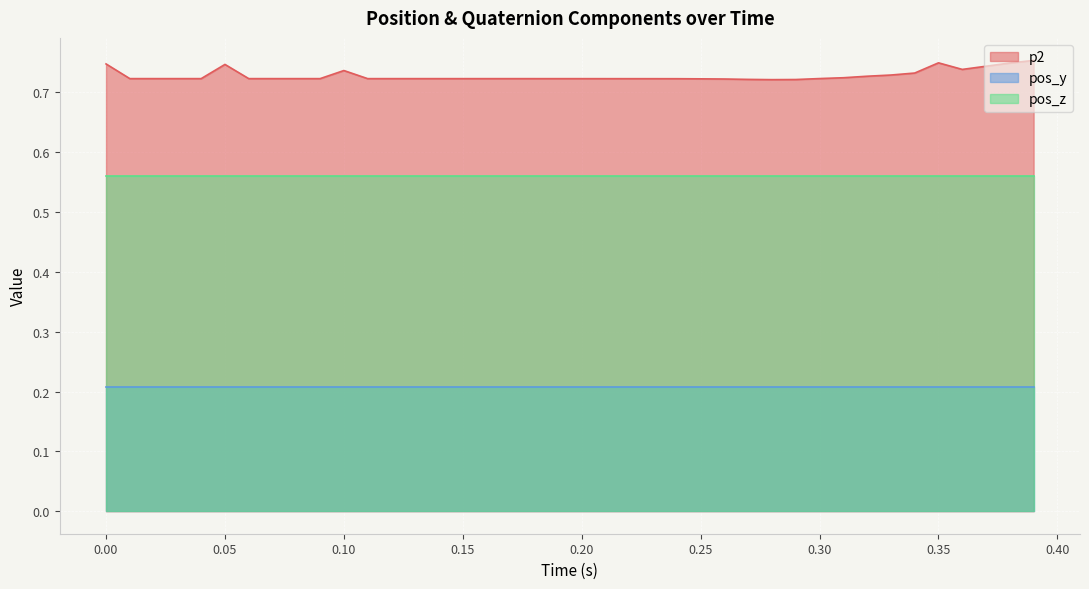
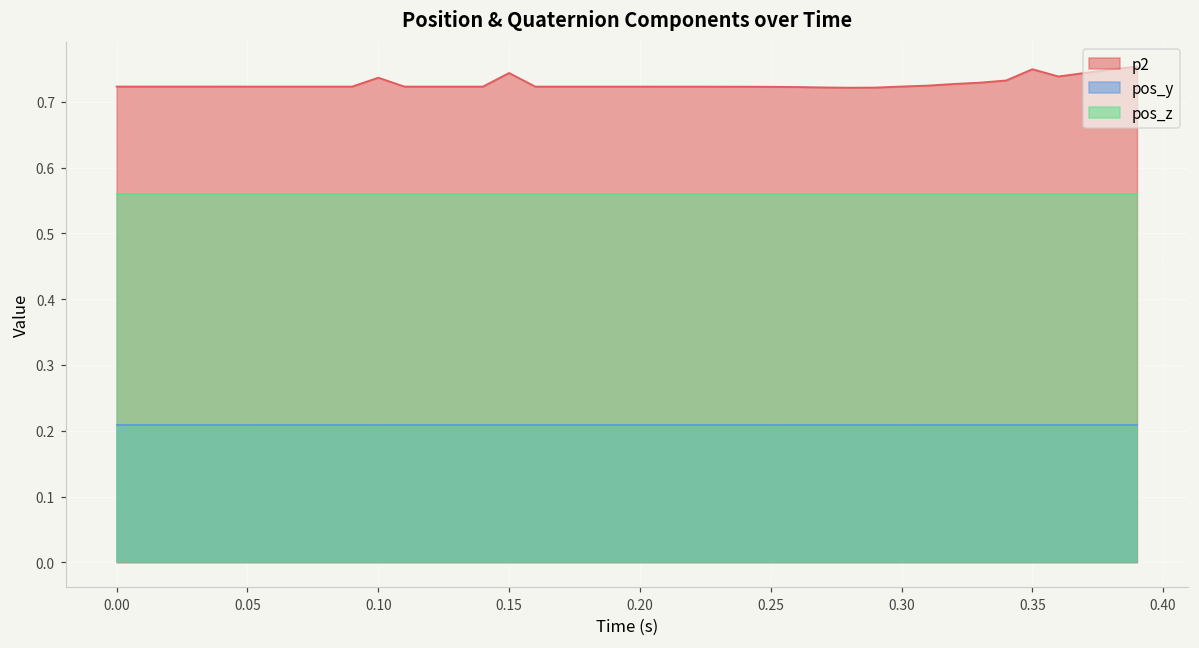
  {
    "p2": {
-     "0.00": 0.75,
-     "0.05": 0.75,
+     "0.00": 0.72,
+     "0.05": 0.72,
      "0.10": 0.74,
-     "0.15": 0.72,
+     "0.15": 0.74,
      "0.20": 0.72,
      "0.25": 0.72,
      "0.30": 0.72,
      "0.35": 0.75
    },
    "pos_y": {
      "0.00": 0.21,
      "0.05": 0.21,
      "0.10": 0.21,
      "0.15": 0.21,
      "0.20": 0.21,
      "0.25": 0.21,
      "0.30": 0.21,
      "0.35": 0.21
    },
    "pos_z": {
      "0.00": 0.56,
      "0.05": 0.56,
      "0.10": 0.56,
      "0.15": 0.56,
      "0.20": 0.56,
      "0.25": 0.56,
      "0.30": 0.56,
      "0.35": 0.56
    }
  }
